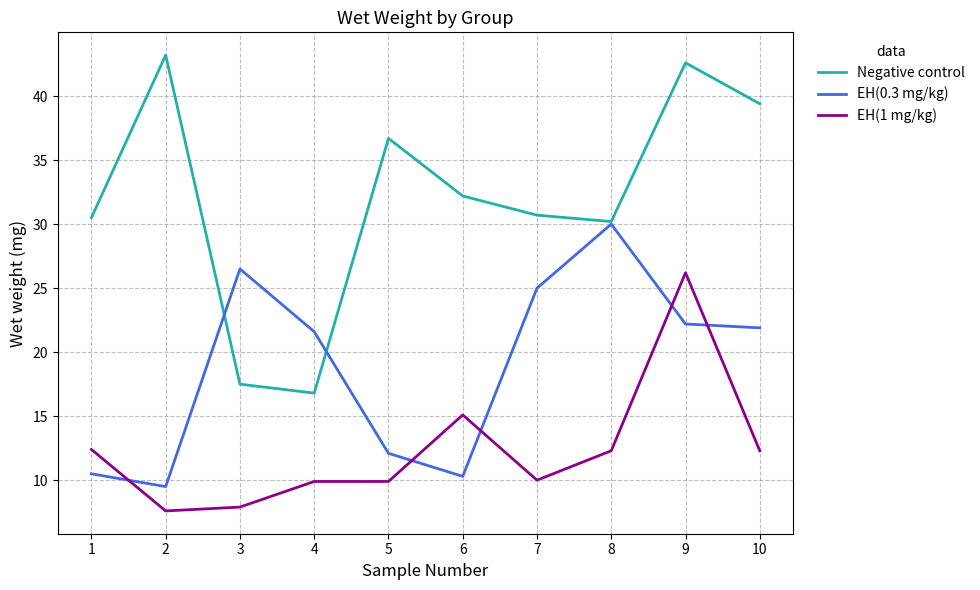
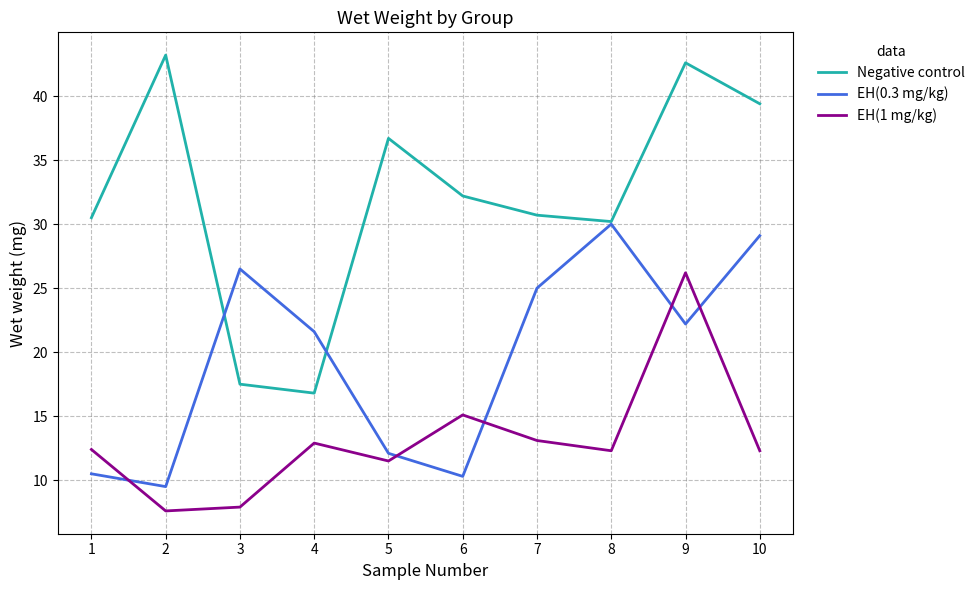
  {
    "Negative control": {
      "1": 30.5,
      "2": 43.2,
      "3": 17.5,
      "4": 16.8,
      "5": 36.7,
      "6": 32.2,
      "7": 30.7,
      "9": 42.6,
      "10": 39.4
    },
    "EH(0.3 mg/kg)": {
      "1": 10.5,
      "2": 9.5,
      "3": 26.5,
      "4": 21.6,
      "5": 12.1,
      "6": 10.3,
      "7": 25.0,
      "9": 22.2,
-     "10": 21.9
+     "10": 29.1
    },
    "EH(1 mg/kg)": {
      "1": 12.4,
      "2": 7.6,
      "3": 7.9,
-     "4": 9.9,
-     "5": 9.9,
+     "4": 12.9,
+     "5": 11.5,
      "6": 15.1,
-     "7": 10.0,
+     "7": 13.1,
      "8": 12.3,
      "9": 26.2,
      "10": 12.3
    }
  }
